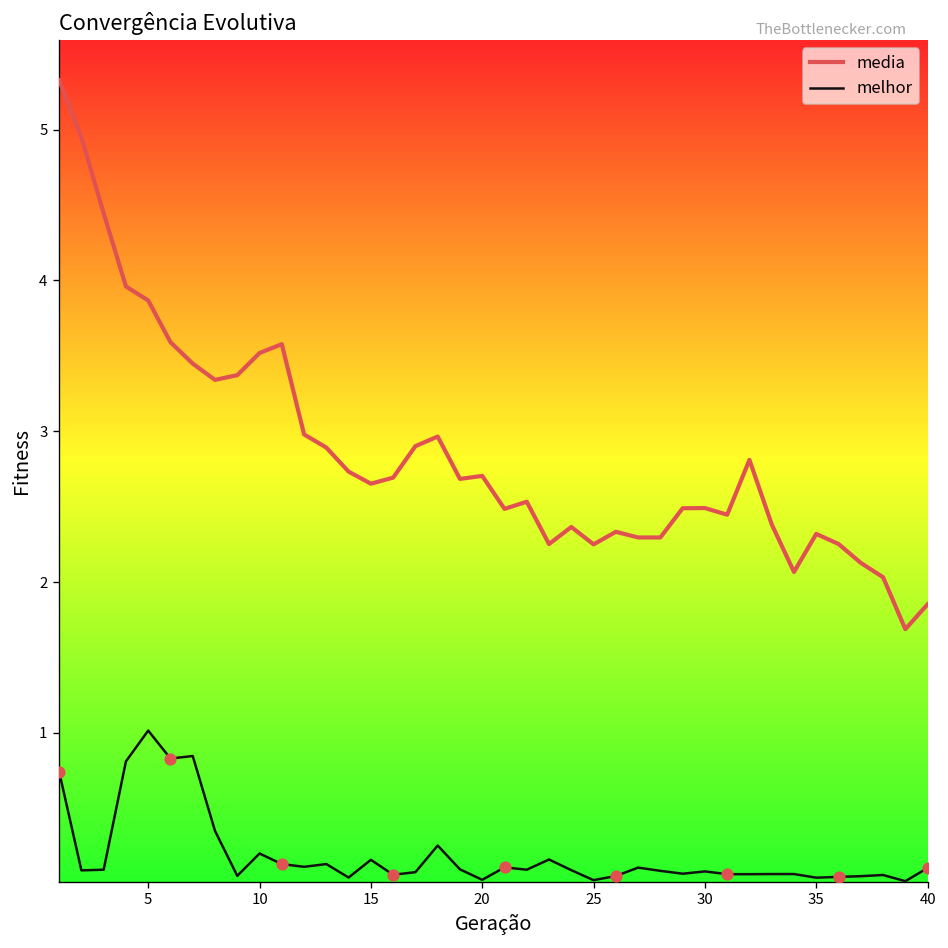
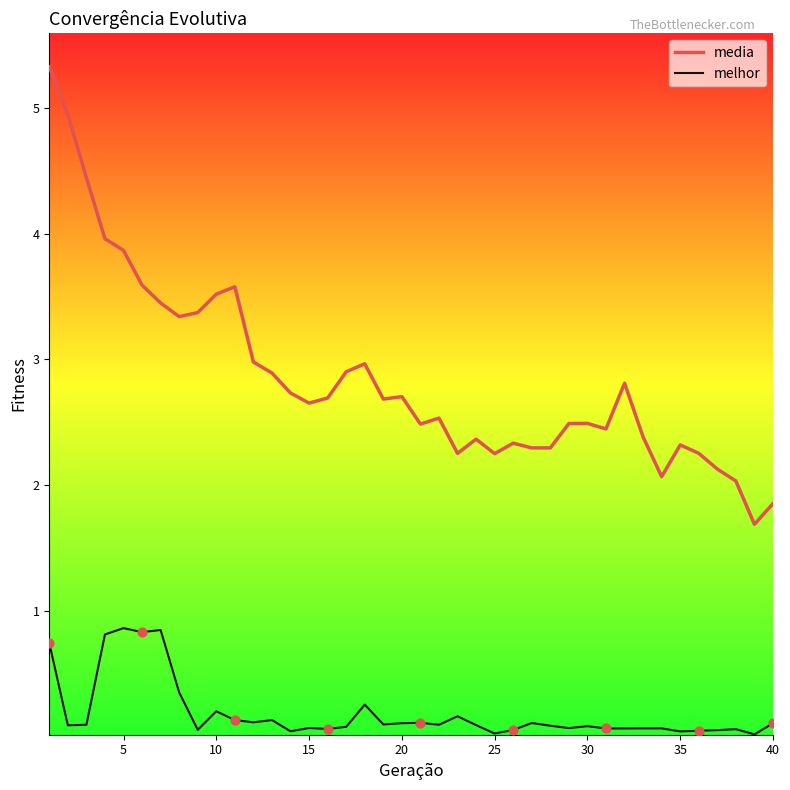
  {
    "melhor": {
-     "5": 1.01,
+     "5": 0.86,
      "10": 0.20,
-     "15": 0.16,
-     "20": 0.03,
+     "15": 0.07,
+     "20": 0.10,
      "25": 0.02,
      "30": 0.08,
      "35": 0.04
    }
  }
